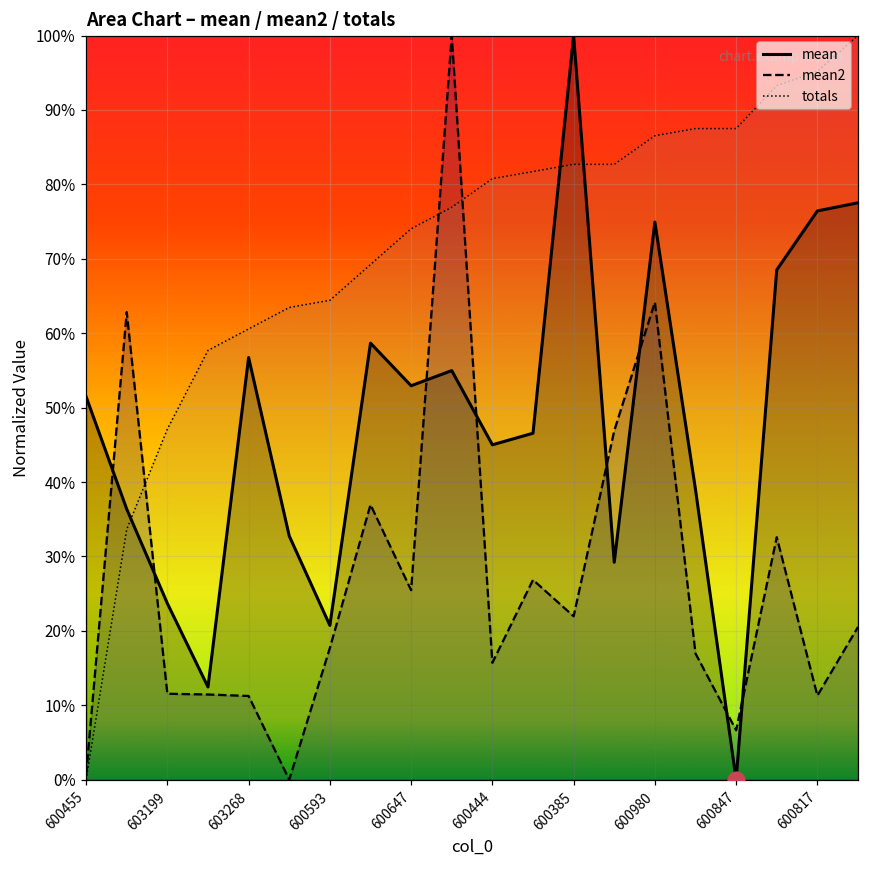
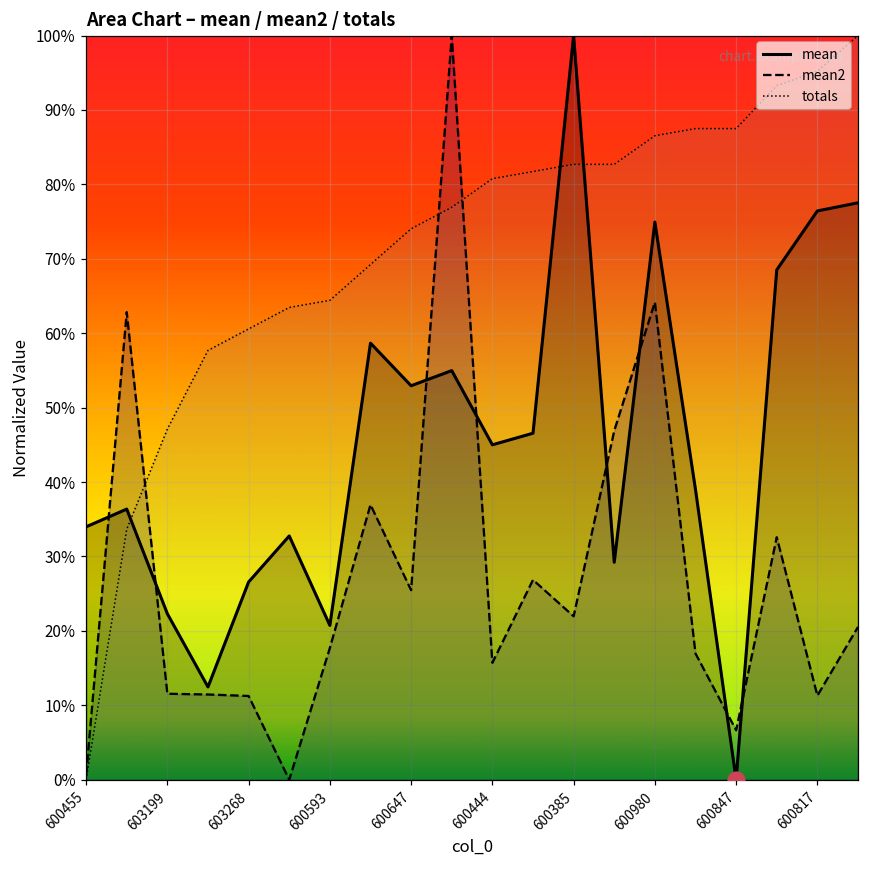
  {
    "mean": {
-     "600455": "51%",
-     "603199": "24%",
-     "603268": "57%",
+     "600455": "34%",
+     "603199": "22%",
+     "603268": "27%",
      "600593": "21%",
      "600647": "53%",
      "600444": "45%",
      "600385": "100%",
      "600980": "75%",
      "600817": "76%"
    }
  }
